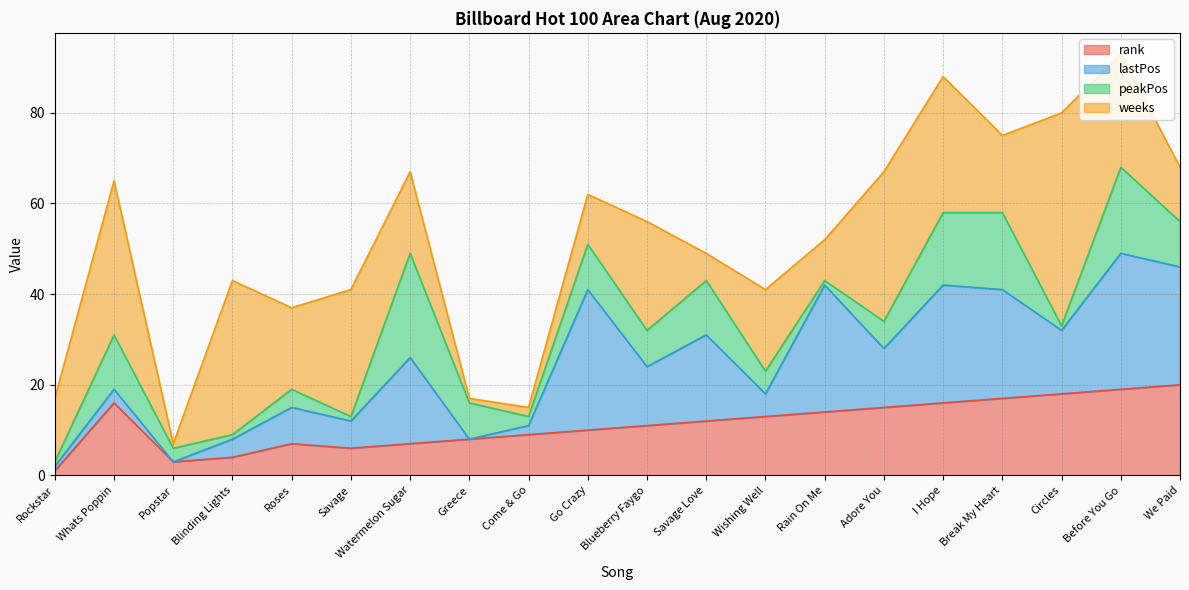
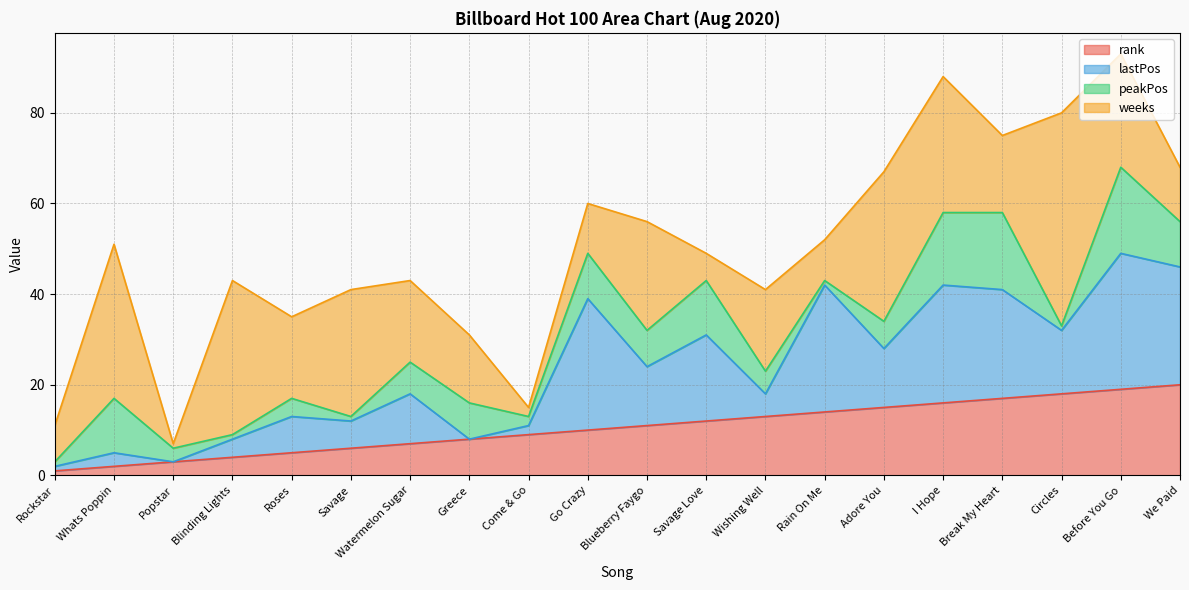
  {
    "rank": {
      "Rockstar": 1,
-     "Whats Poppin": 16,
+     "Whats Poppin": 2,
      "Blinding Lights": 4,
-     "Roses": 7,
+     "Roses": 5,
      "Savage": 6,
      "Watermelon Sugar": 7,
      "Come & Go": 9,
      "Go Crazy": 10,
      "Blueberry Faygo": 11,
      "Savage Love": 12,
      "Wishing Well": 13,
      "Rain On Me": 14,
      "Adore You": 15,
      "I Hope": 16,
      "Break My Heart": 17,
      "Circles": 18,
      "Before You Go": 19,
      "We Paid": 20
    },
    "lastPos": {
      "Rockstar": 1,
      "Whats Poppin": 3,
      "Blinding Lights": 4,
      "Roses": 8,
      "Savage": 6,
-     "Watermelon Sugar": 19,
+     "Watermelon Sugar": 11,
      "Come & Go": 2,
-     "Go Crazy": 31,
+     "Go Crazy": 29,
      "Blueberry Faygo": 13,
      "Savage Love": 19,
      "Wishing Well": 5,
      "Rain On Me": 28,
      "Adore You": 13,
      "I Hope": 26,
      "Break My Heart": 24,
      "Circles": 14,
      "Before You Go": 30,
      "We Paid": 26
    },
    "peakPos": {
      "Rockstar": 1,
      "Whats Poppin": 12,
      "Popstar": 3,
      "Blinding Lights": 1,
      "Roses": 4,
      "Savage": 1,
-     "Watermelon Sugar": 23,
+     "Watermelon Sugar": 7,
      "Greece": 8,
      "Come & Go": 2,
      "Go Crazy": 10,
      "Blueberry Faygo": 8,
      "Savage Love": 12,
      "Wishing Well": 5,
      "Rain On Me": 1,
      "Adore You": 6,
      "I Hope": 16,
      "Break My Heart": 17,
      "Circles": 1,
      "Before You Go": 19,
      "We Paid": 10
    },
    "weeks": {
-     "Rockstar": 14,
+     "Rockstar": 8,
      "Whats Poppin": 34,
      "Popstar": 1,
      "Blinding Lights": 34,
      "Roses": 18,
      "Savage": 28,
      "Watermelon Sugar": 18,
-     "Greece": 1,
+     "Greece": 15,
      "Come & Go": 2,
      "Go Crazy": 11,
      "Blueberry Faygo": 24,
      "Savage Love": 6,
      "Wishing Well": 18,
      "Rain On Me": 9,
      "Adore You": 33,
      "I Hope": 30,
      "Break My Heart": 17,
      "Circles": 47,
      "We Paid": 12
    }
  }
